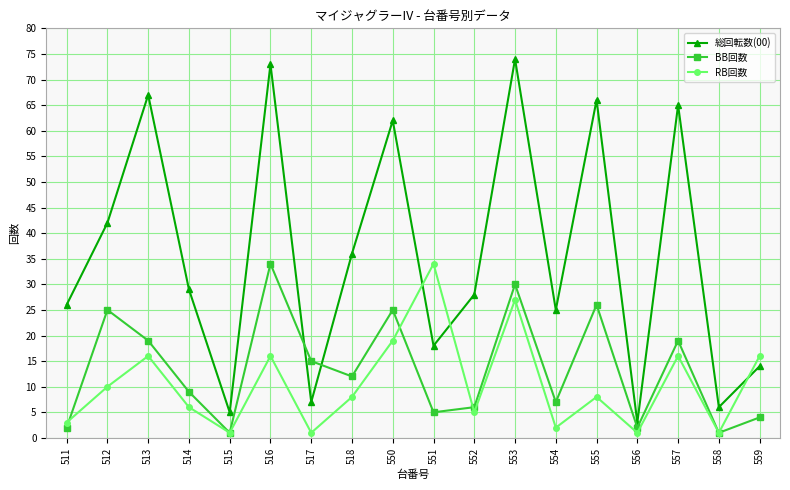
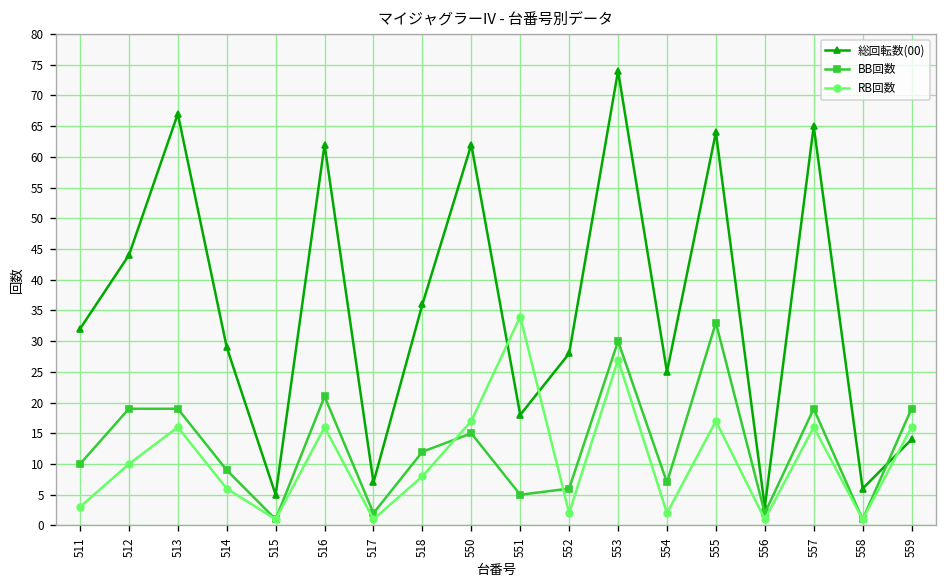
  {
    "総回転数(00)": {
-     "511": 26,
-     "512": 42,
+     "511": 32,
+     "512": 44,
      "513": 67,
      "514": 29,
      "515": 5,
-     "516": 73,
+     "516": 62,
      "517": 7,
      "518": 36,
      "550": 62,
      "551": 18,
      "552": 28,
      "553": 74,
      "554": 25,
-     "555": 66,
+     "555": 64,
      "556": 3,
      "557": 65,
      "558": 6,
      "559": 14
    },
    "BB回数": {
-     "511": 2,
-     "512": 25,
+     "511": 10,
+     "512": 19,
      "513": 19,
      "514": 9,
-     "516": 34,
-     "517": 15,
+     "516": 21,
+     "517": 2,
      "518": 12,
-     "550": 25,
+     "550": 15,
      "551": 5,
      "552": 6,
      "553": 30,
      "554": 7,
-     "555": 26,
+     "555": 33,
      "556": 2,
      "557": 19,
-     "559": 4
+     "559": 19
    },
    "RB回数": {
      "511": 3,
      "512": 10,
      "513": 16,
      "514": 6,
      "516": 16,
      "517": 1,
      "518": 8,
-     "550": 19,
+     "550": 17,
      "551": 34,
-     "552": 5,
+     "552": 2,
      "553": 27,
      "554": 2,
-     "555": 8,
+     "555": 17,
      "556": 1,
      "557": 16,
      "559": 16
    }
  }
